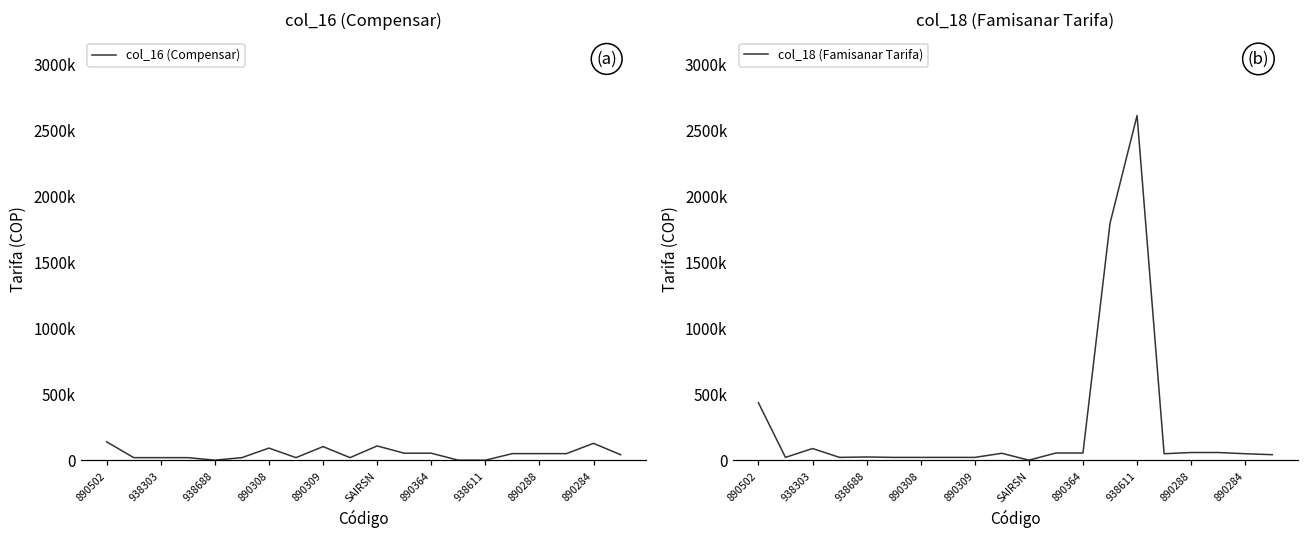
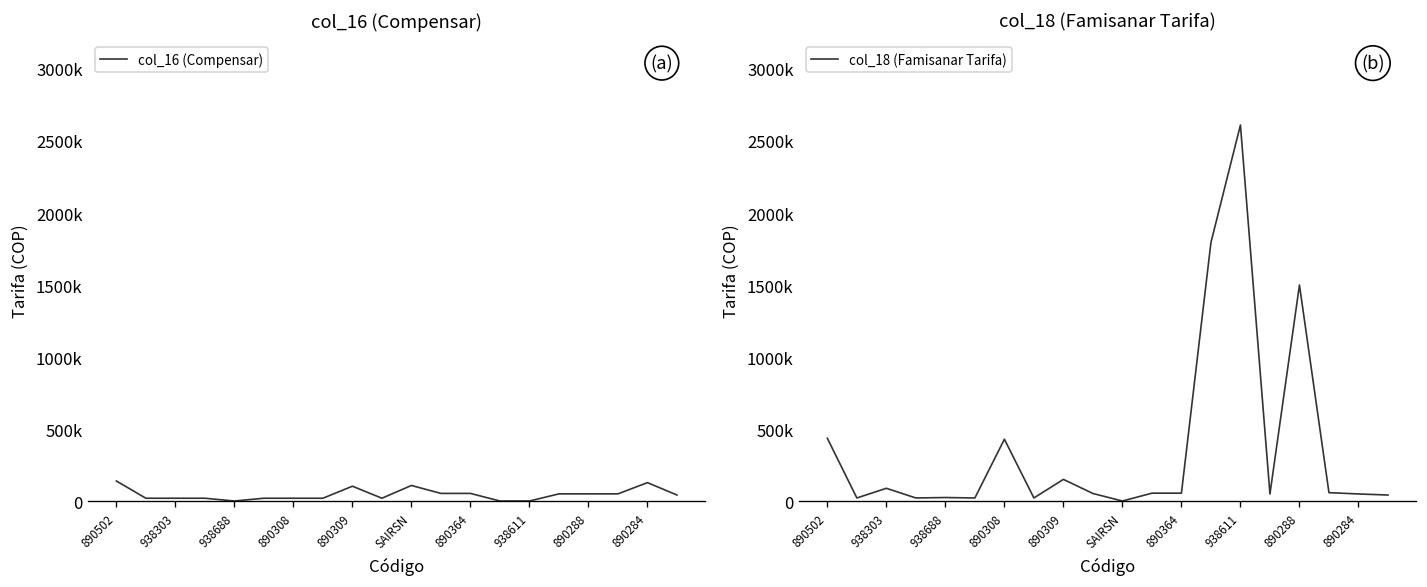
  {
    "col_16 (Compensar)": {
      "890502": 140000,
      "938303": 20000,
      "938688": 0,
-     "890308": 90000,
+     "890308": 20000,
      "890309": 100000,
      "SAIRSN": 110000,
      "890364": 50000,
      "938611": 0,
      "890288": 50000,
      "890284": 130000
    },
    "col_18 (Famisanar Tarifa)": {
      "890502": 440000,
      "938303": 90000,
      "938688": 20000,
-     "890308": 20000,
-     "890309": 20000,
+     "890308": 430000,
+     "890309": 150000,
      "SAIRSN": 0,
      "890364": 50000,
      "938611": 2610000,
-     "890288": 60000,
+     "890288": 1500000,
      "890284": 50000
    }
  }
